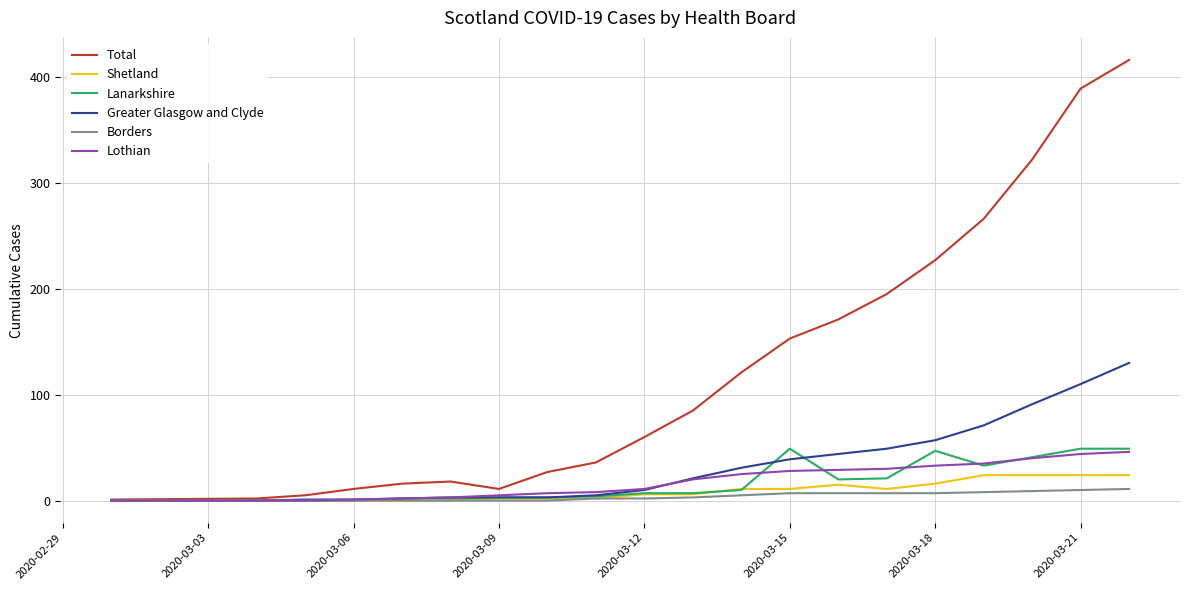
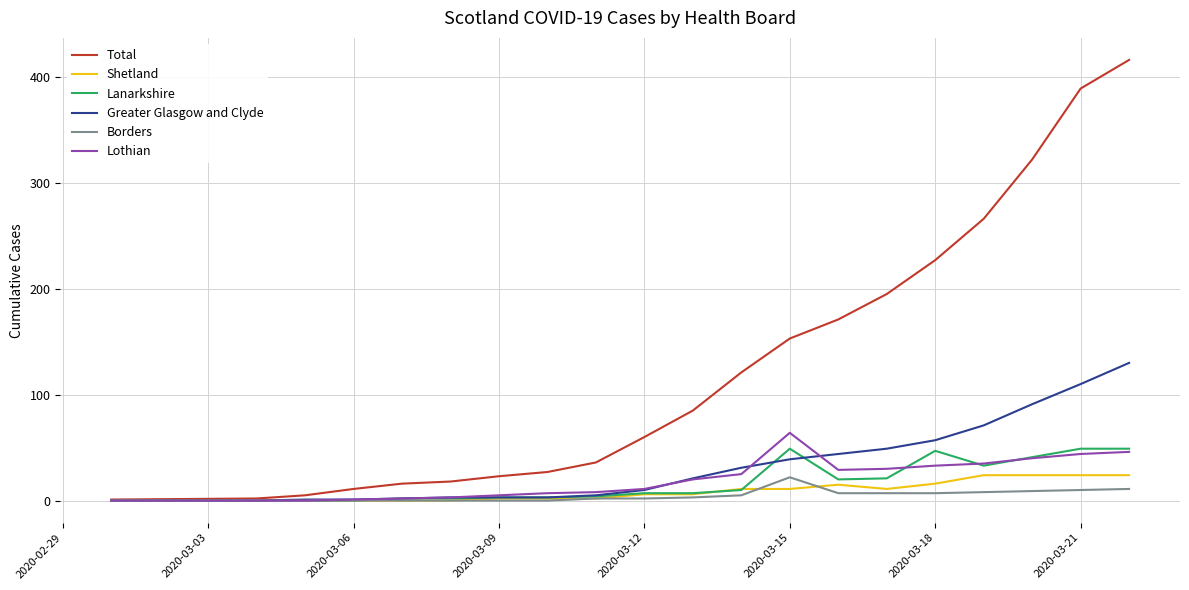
  {
    "Total": {
      "2020-03-06": 11,
-     "2020-03-09": 11,
+     "2020-03-09": 23,
      "2020-03-12": 60,
      "2020-03-15": 153,
      "2020-03-18": 227,
      "2020-03-21": 389
    },
    "Shetland": {
      "2020-03-15": 11,
      "2020-03-18": 16,
      "2020-03-21": 24
    },
    "Lanarkshire": {
      "2020-03-15": 49,
      "2020-03-18": 47,
      "2020-03-21": 49
    },
    "Greater Glasgow and Clyde": {
      "2020-03-15": 39,
      "2020-03-18": 57,
      "2020-03-21": 110
    },
    "Borders": {
      "2020-03-12": 2,
-     "2020-03-15": 7,
+     "2020-03-15": 22,
      "2020-03-18": 7,
      "2020-03-21": 10
    },
    "Lothian": {
-     "2020-03-15": 28,
+     "2020-03-15": 64,
      "2020-03-18": 33,
      "2020-03-21": 44
    }
  }
